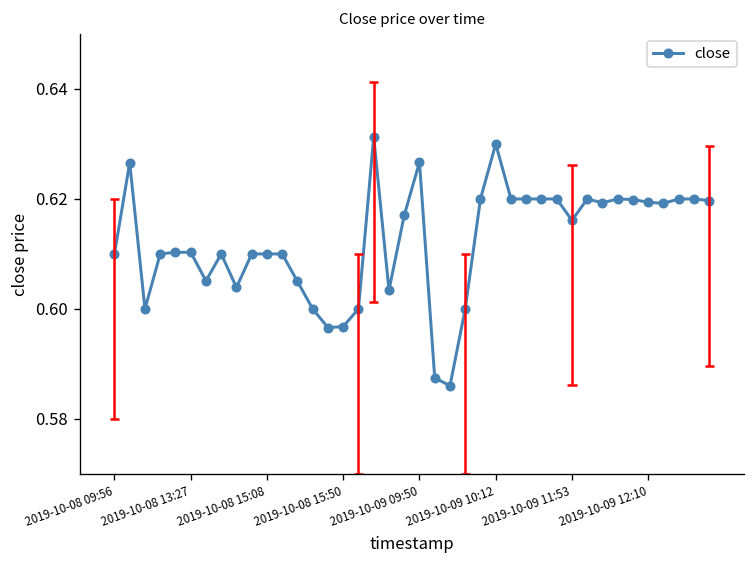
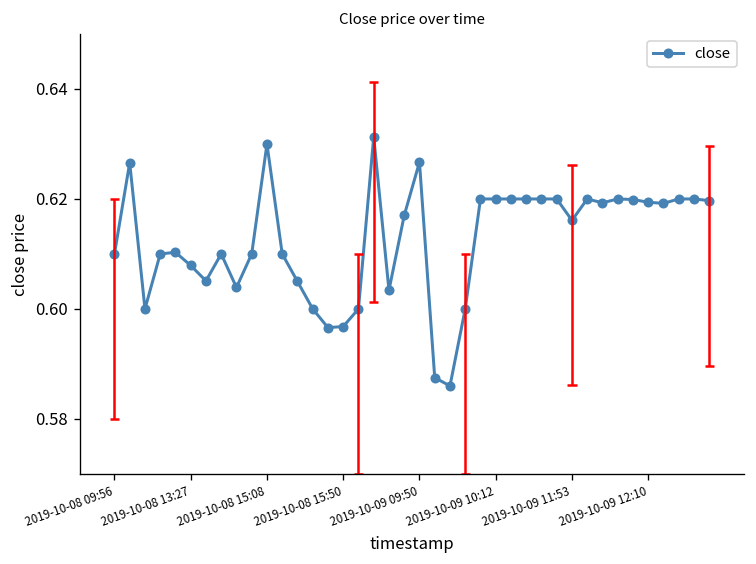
  {
    "2019-10-08 09:56": 0.610,
-   "2019-10-08 13:27": 0.610,
-   "2019-10-08 15:08": 0.61,
+   "2019-10-08 13:27": 0.608,
+   "2019-10-08 15:08": 0.63,
    "2019-10-08 15:50": 0.597,
    "2019-10-09 09:50": 0.627,
-   "2019-10-09 10:12": 0.63,
+   "2019-10-09 10:12": 0.62,
    "2019-10-09 11:53": 0.616,
    "2019-10-09 12:10": 0.619
  }
